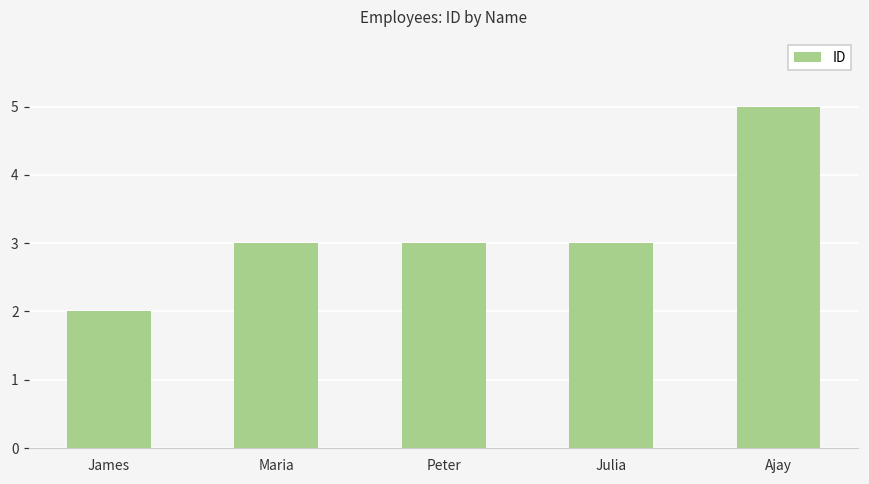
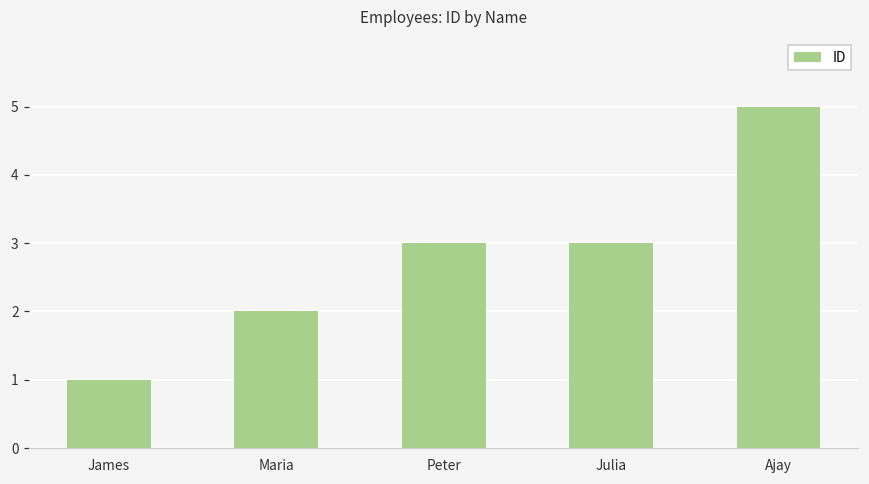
  {
-   "James": 2,
-   "Maria": 3,
+   "James": 1,
+   "Maria": 2,
    "Peter": 3,
    "Julia": 3,
    "Ajay": 5
  }
